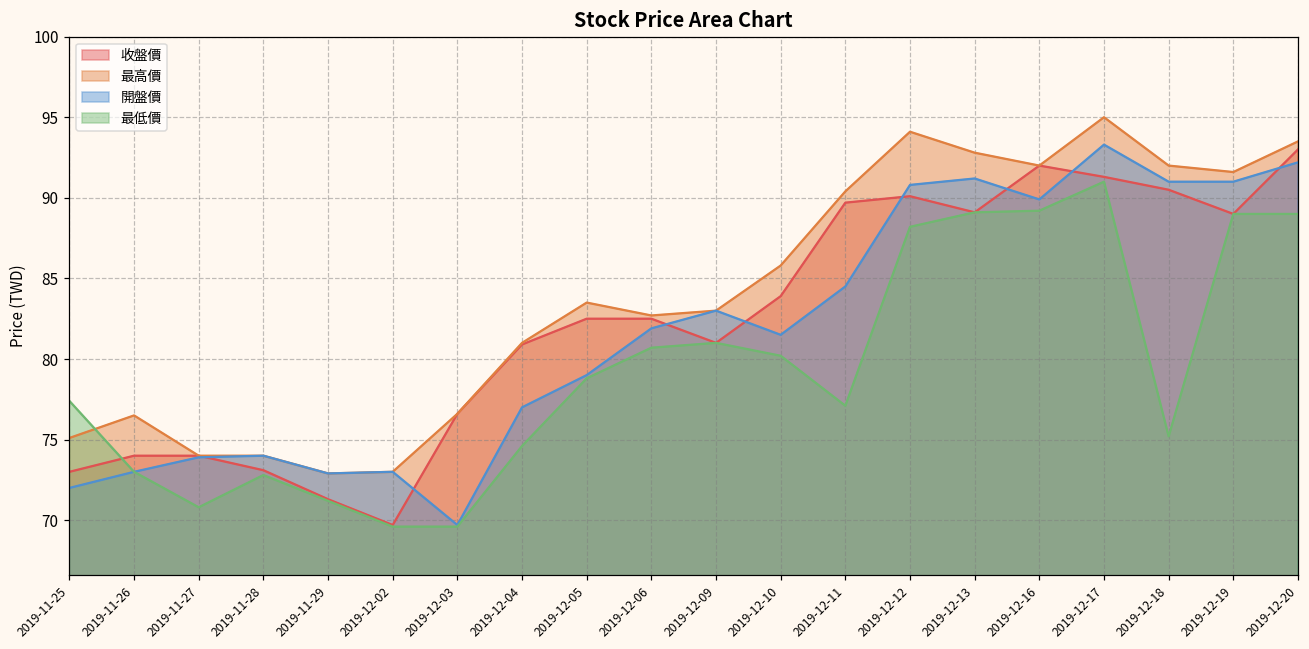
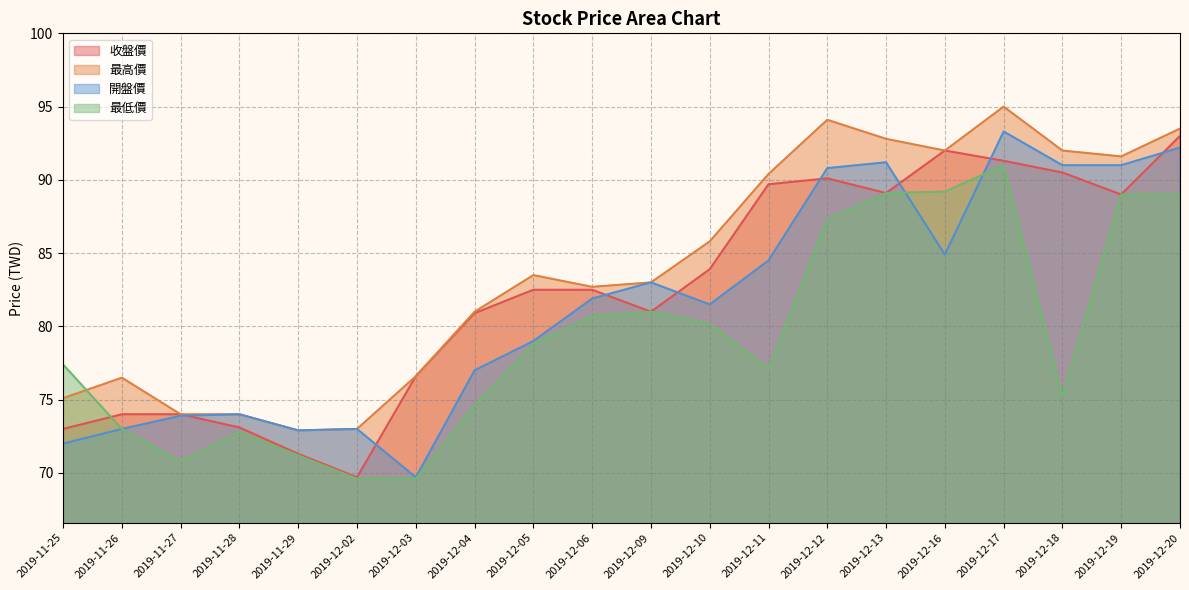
  {
    "開盤價": {
      "2019-11-25": 72.0,
      "2019-12-04": 77.0,
      "2019-12-05": 79.0,
      "2019-12-06": 81.9,
      "2019-12-10": 81.5,
      "2019-12-11": 84.5,
      "2019-12-12": 90.8,
      "2019-12-13": 91.2,
-     "2019-12-16": 89.9,
+     "2019-12-16": 84.9,
      "2019-12-17": 93.3,
      "2019-12-18": 91.0,
      "2019-12-19": 91.0,
      "2019-12-20": 92.2
    },
    "最低價": {
      "2019-11-25": 77.4,
      "2019-11-27": 70.8,
      "2019-11-28": 72.8,
      "2019-12-04": 74.6,
      "2019-12-05": 78.8,
      "2019-12-06": 80.7,
      "2019-12-10": 80.2,
      "2019-12-11": 77.1,
-     "2019-12-12": 88.2,
+     "2019-12-12": 87.3,
      "2019-12-16": 89.2,
      "2019-12-17": 91.0,
      "2019-12-18": 75.2,
      "2019-12-20": 89.0
    }
  }
